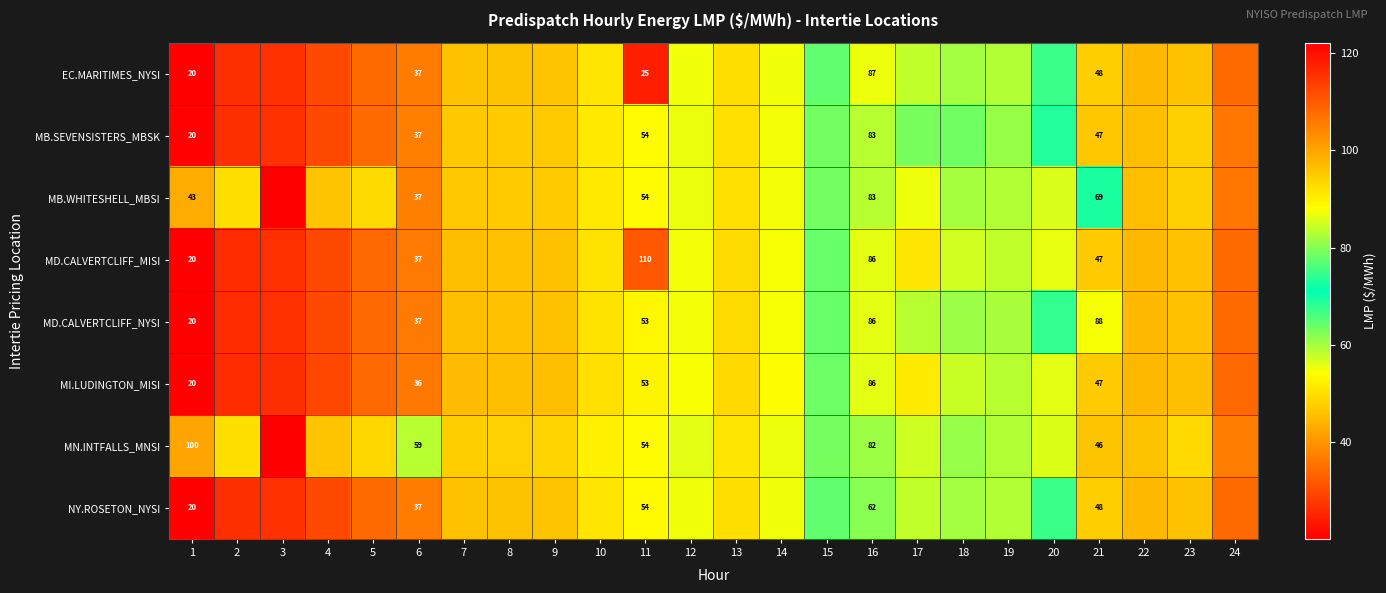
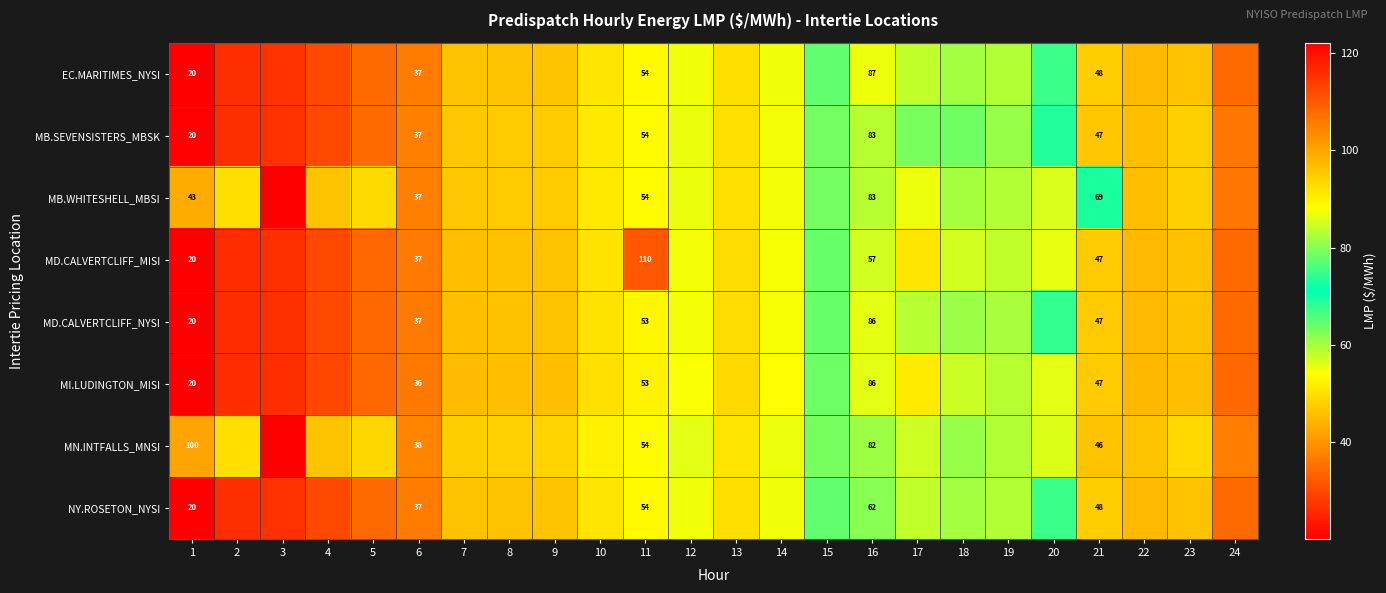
  {
    "EC.MARITIMES_NYSI": {
      "1": 20,
      "6": 37,
-     "11": 25,
+     "11": 54,
      "16": 87,
      "21": 48
    },
    "MB.SEVENSISTERS_MBSK": {
      "1": 20,
      "6": 37,
      "11": 54,
      "16": 83,
      "21": 47
    },
    "MB.WHITESHELL_MBSI": {
      "1": 43,
      "6": 37,
      "11": 54,
      "16": 83,
      "21": 69
    },
    "MD.CALVERTCLIFF_MISI": {
      "1": 20,
      "6": 37,
      "11": 110,
-     "16": 86,
+     "16": 57,
      "21": 47
    },
    "MD.CALVERTCLIFF_NYSI": {
      "1": 20,
      "6": 37,
      "11": 53,
      "16": 86,
-     "21": 88
+     "21": 47
    },
    "MI.LUDINGTON_MISI": {
      "1": 20,
      "6": 36,
      "11": 53,
      "16": 86,
      "21": 47
    },
    "MN.INTFALLS_MNSI": {
      "1": 100,
-     "6": 59,
+     "6": 38,
      "11": 54,
      "16": 82,
      "21": 46
    },
    "NY.ROSETON_NYSI": {
      "1": 20,
      "6": 37,
      "11": 54,
      "16": 62,
      "21": 48
    }
  }
